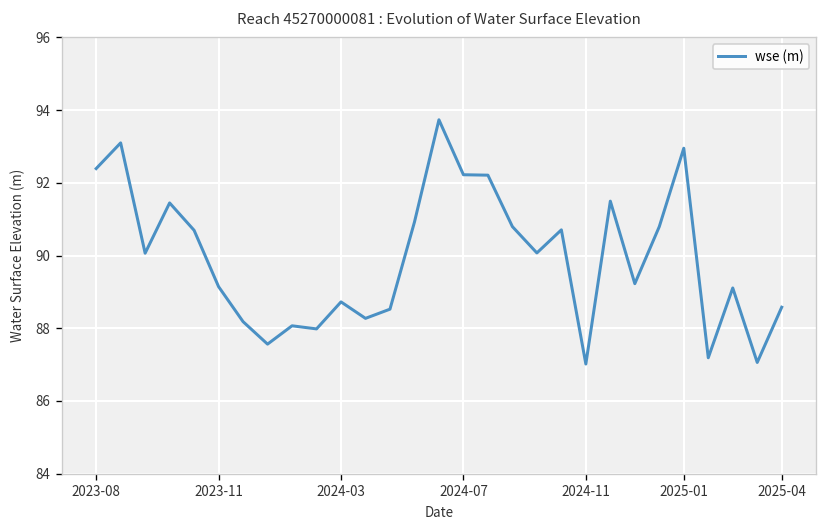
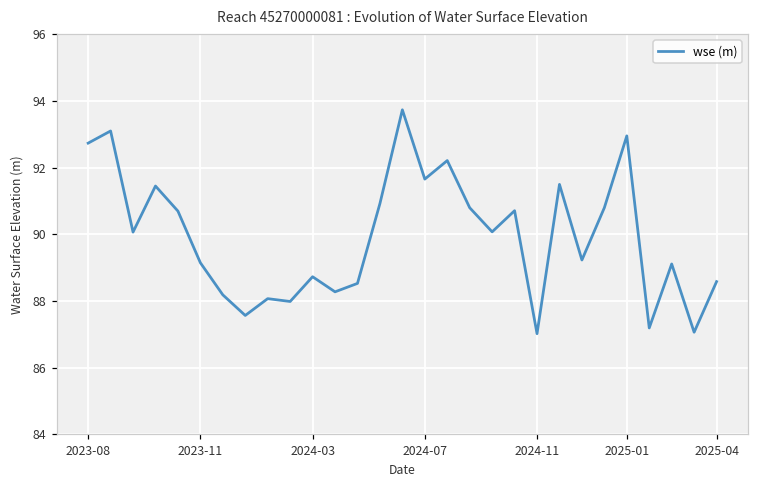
  {
-   "2023-08": 92.4,
+   "2023-08": 92.7,
    "2023-11": 89.1,
    "2024-03": 88.7,
-   "2024-07": 92.2,
+   "2024-07": 91.7,
    "2024-11": 87.0,
    "2025-01": 93.0,
    "2025-04": 88.6
  }
